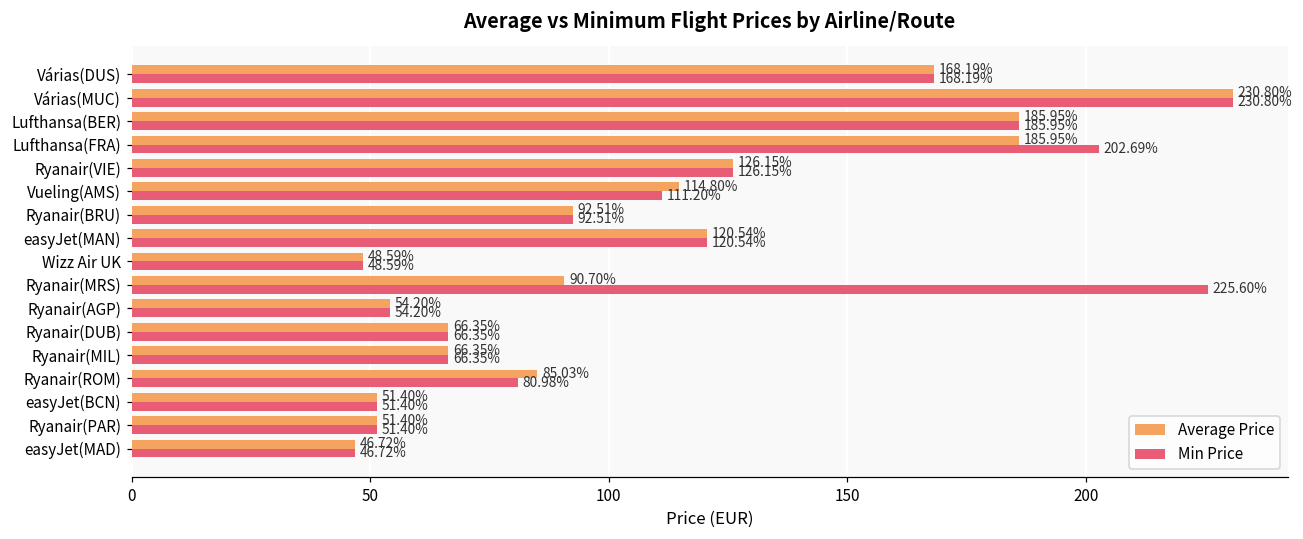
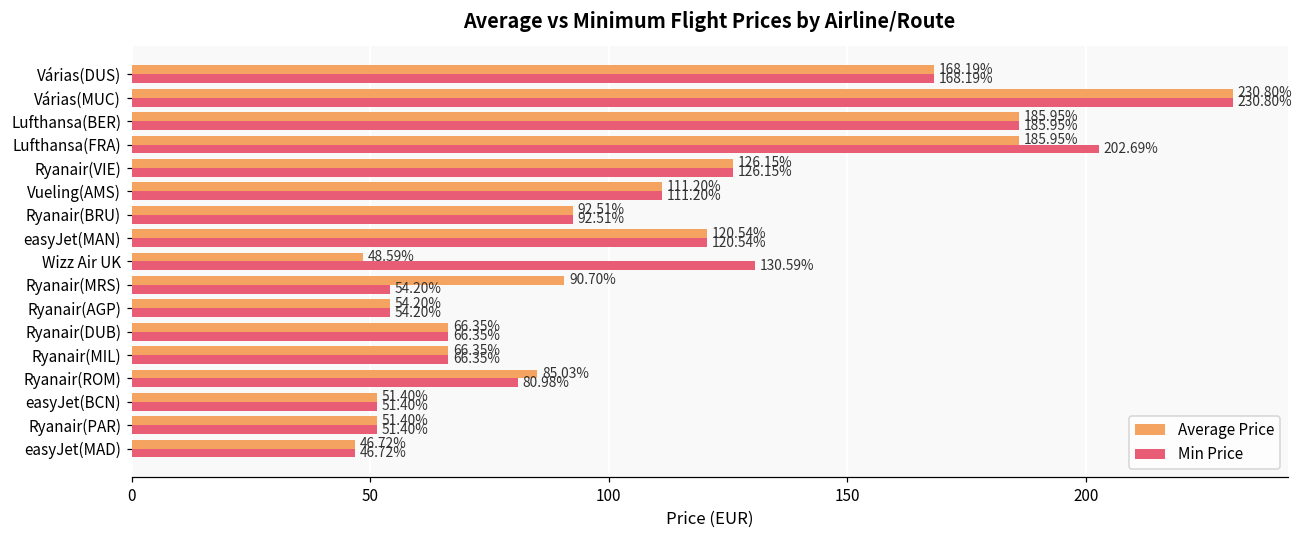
  {
    "Average Price": {
      "Lufthansa(FRA)": "185.95%",
-     "Vueling(AMS)": "114.80%",
+     "Vueling(AMS)": "111.20%",
      "Wizz Air UK": "48.59%",
      "Ryanair(MRS)": "90.70%"
    },
    "Min Price": {
      "Lufthansa(FRA)": "202.69%",
-     "Wizz Air UK": "48.59%",
-     "Ryanair(MRS)": "225.60%"
+     "Wizz Air UK": "130.59%",
+     "Ryanair(MRS)": "54.20%"
    }
  }
